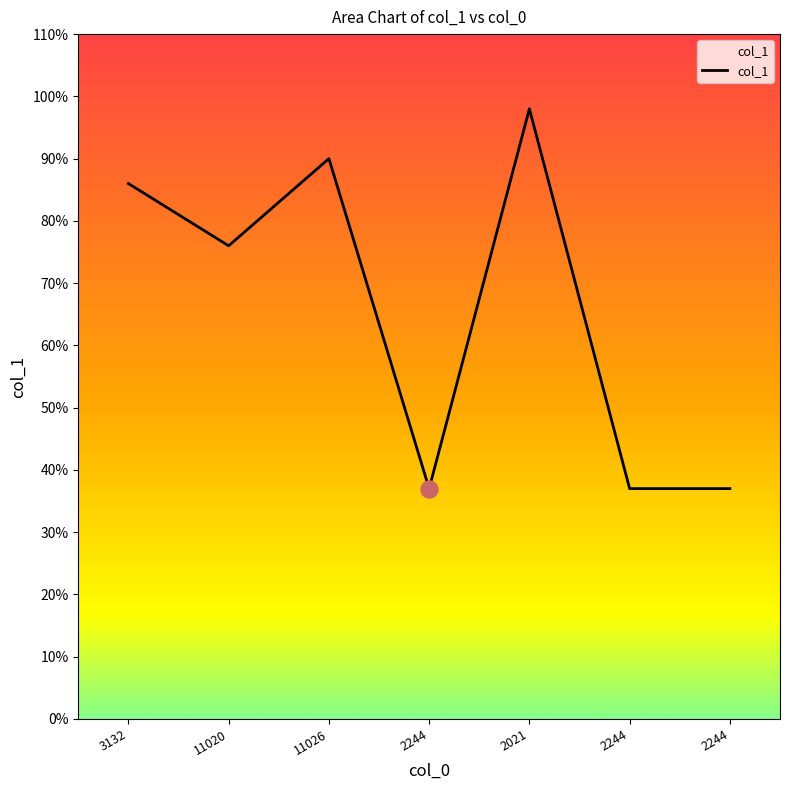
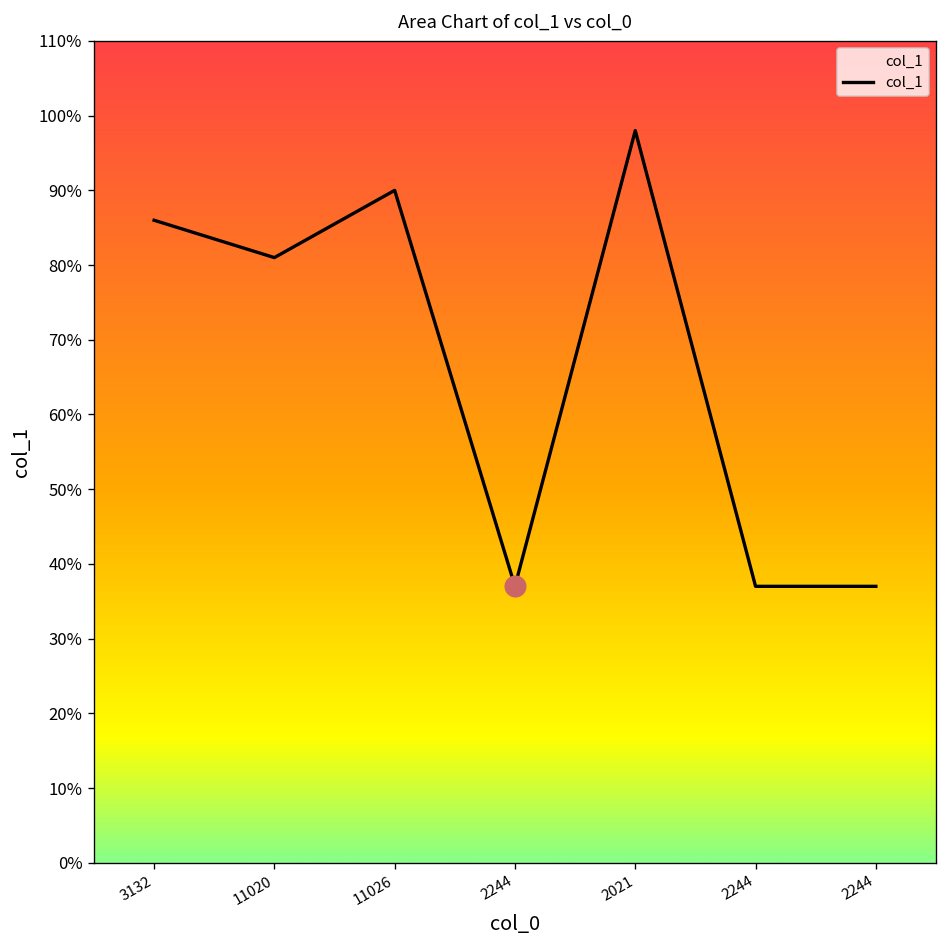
  {
    "col_1": {
      "3132": "86%",
-     "11020": "76%",
+     "11020": "81%",
      "11026": "90%",
      "2021": "98%"
    }
  }
